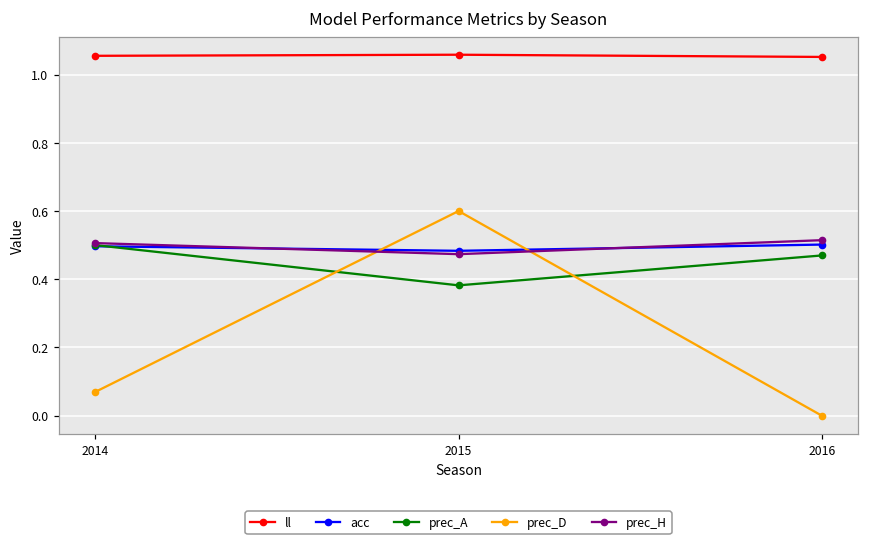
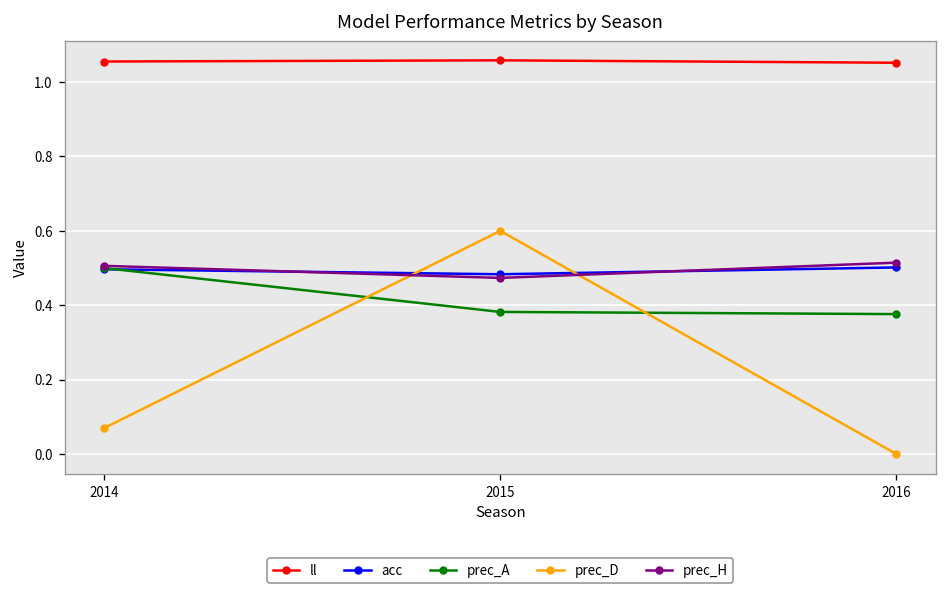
  {
    "ll": {
      "2014": 1.06,
      "2015": 1.06,
      "2016": 1.05
    },
    "acc": {
      "2015": 0.48,
      "2016": 0.50
    },
    "prec_A": {
      "2015": 0.38,
-     "2016": 0.47
+     "2016": 0.38
    },
    "prec_D": {
      "2014": 0.07,
      "2015": 0.60,
      "2016": 0.00
    },
    "prec_H": {
      "2015": 0.47,
      "2016": 0.51
    }
  }
